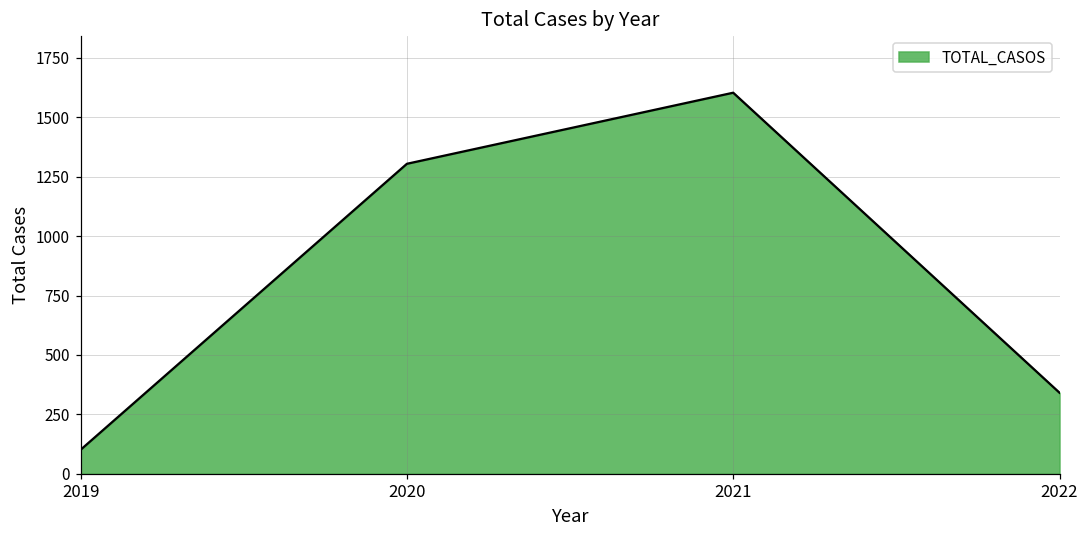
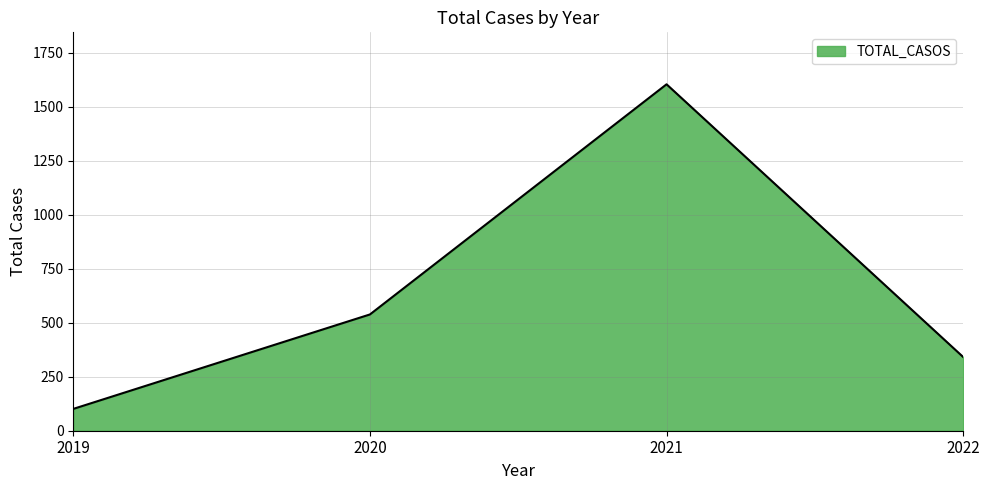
  {
    "2019": 100,
-   "2020": 1300,
+   "2020": 540,
    "2021": 1600,
    "2022": 340
  }
